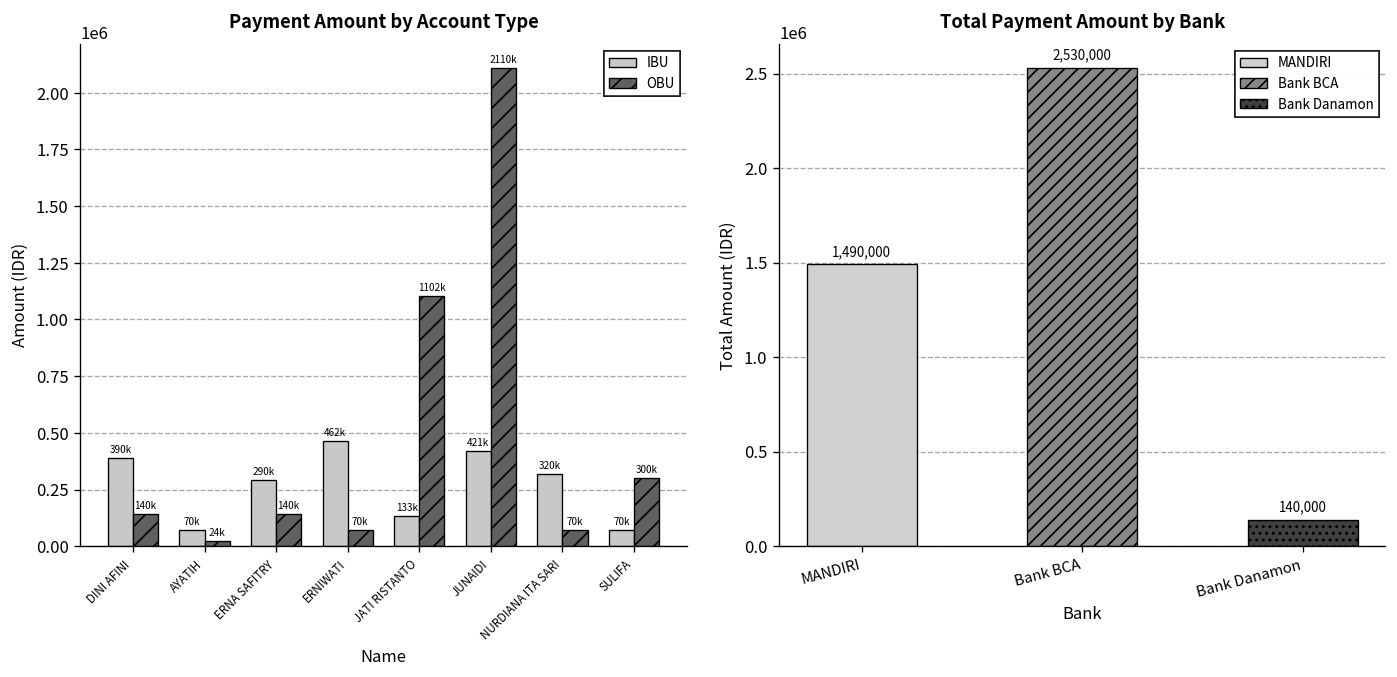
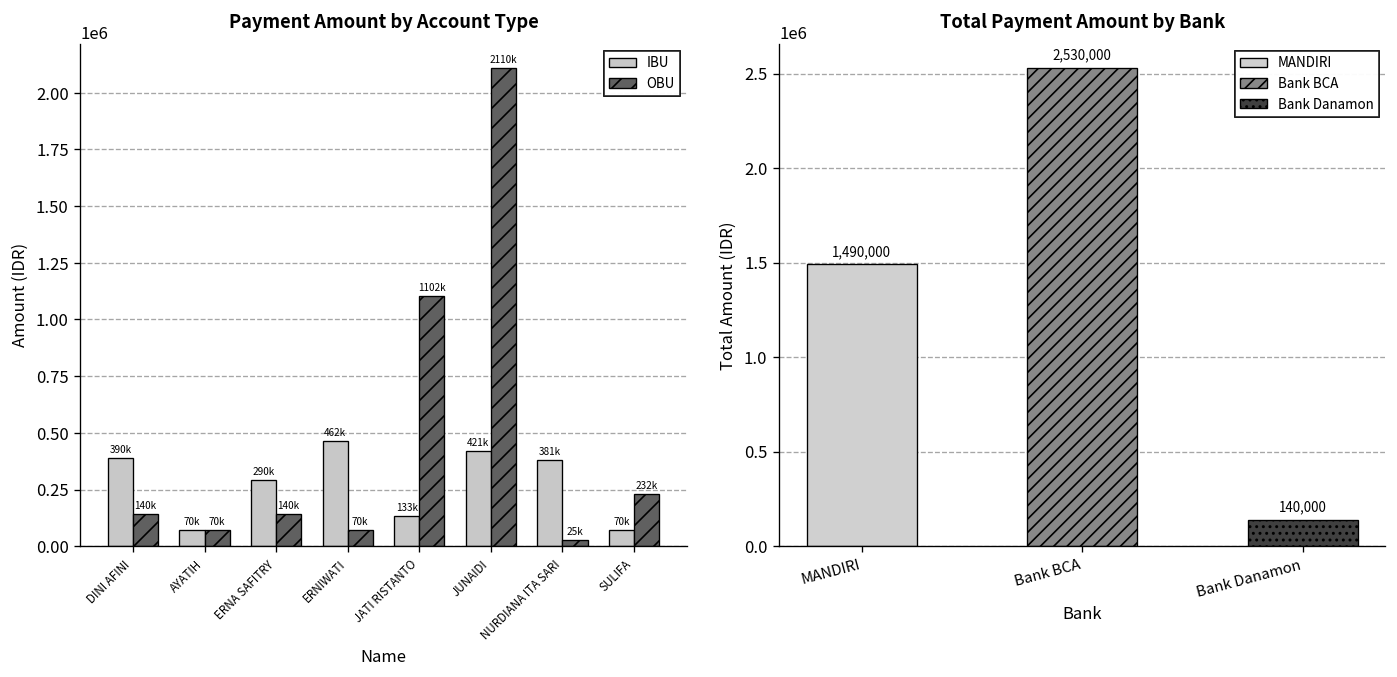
  {
    "Payment Amount by Account Type": {
      "IBU": {
        "DINI AFINI": "390k",
        "AYATIH": "70k",
        "ERNA SAFITRY": "290k",
        "ERNIWATI": "462k",
        "JATI RISTANTO": "133k",
        "JUNAIDI": "421k",
-       "NURDIANA ITA SARI": "320k",
+       "NURDIANA ITA SARI": "381k",
        "SULIFA": "70k"
      },
      "OBU": {
        "DINI AFINI": "140k",
-       "AYATIH": "24k",
+       "AYATIH": "70k",
        "ERNA SAFITRY": "140k",
        "ERNIWATI": "70k",
        "JATI RISTANTO": "1102k",
        "JUNAIDI": "2110k",
-       "NURDIANA ITA SARI": "70k",
-       "SULIFA": "300k"
+       "NURDIANA ITA SARI": "25k",
+       "SULIFA": "232k"
      }
    },
    "Total Payment Amount by Bank": {
      "MANDIRI": "1,490,000",
      "Bank BCA": "2,530,000",
      "Bank Danamon": "140,000"
    }
  }
